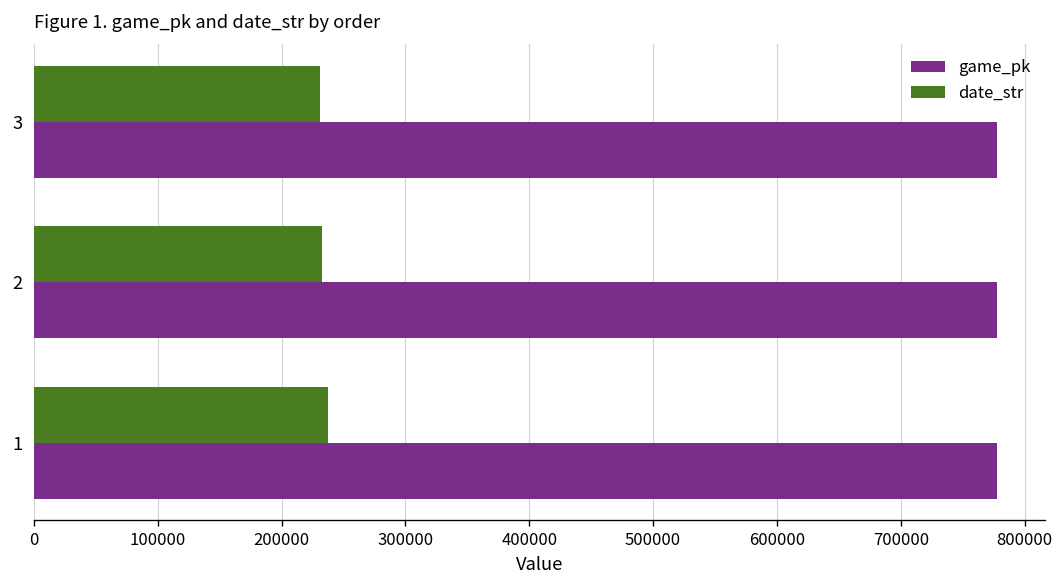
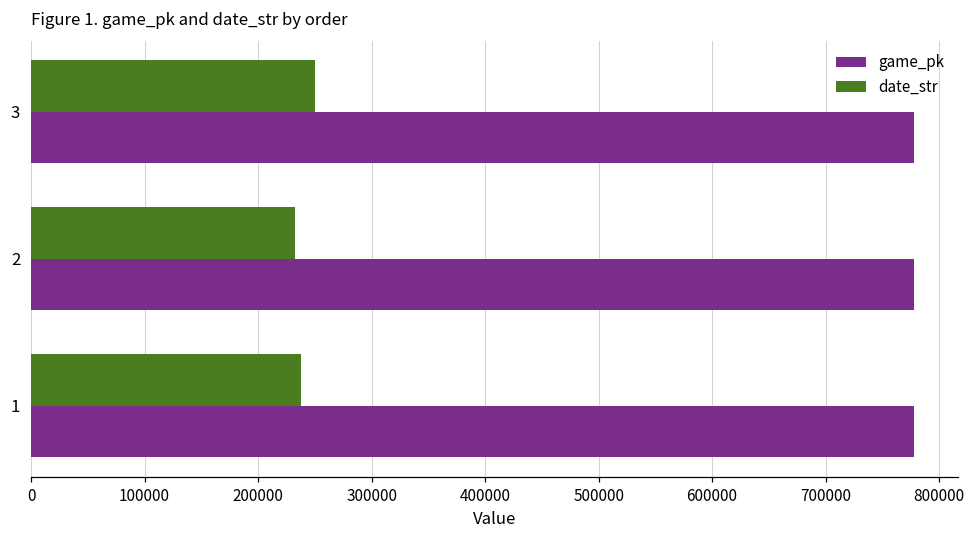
  {
    "game_pk": {
      "3": 778000,
      "2": 778000,
      "1": 778000
    },
    "date_str": {
-     "3": 231000,
+     "3": 251000,
      "2": 233000,
      "1": 238000
    }
  }
